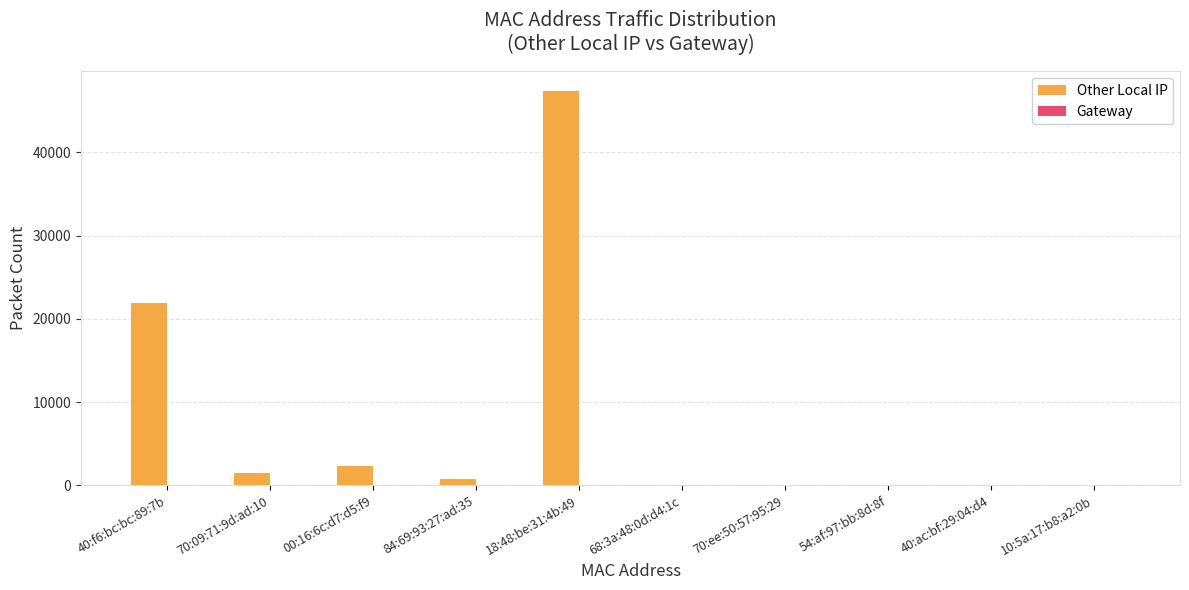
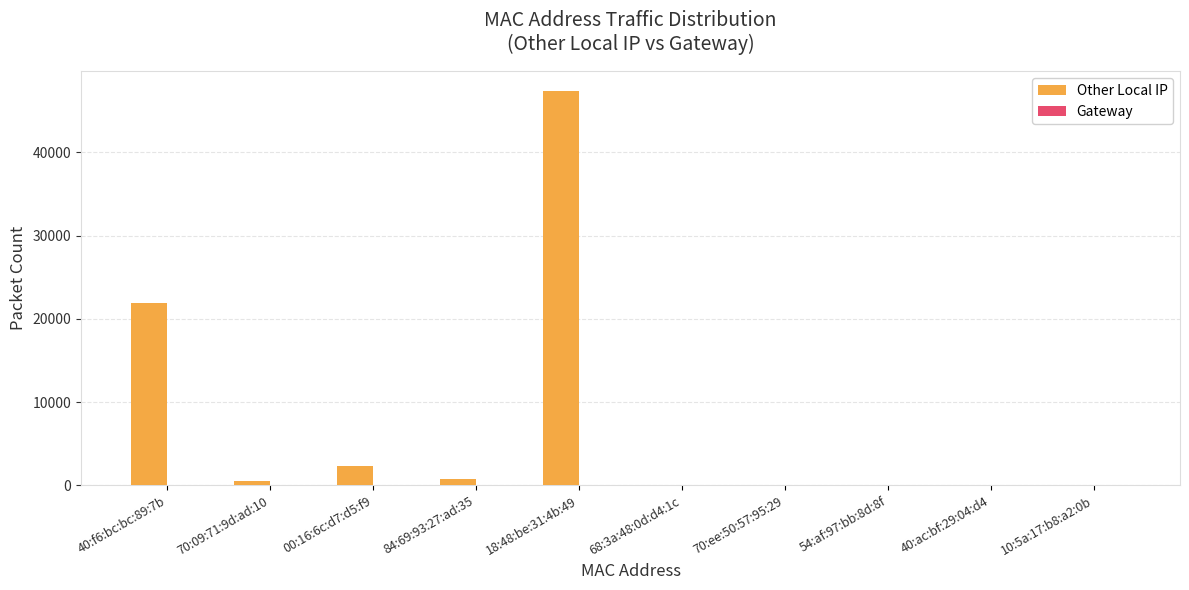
  {
    "Other Local IP": {
      "40:f6:bc:bc:89:7b": 22000,
-     "70:09:71:9d:ad:10": 2000,
+     "70:09:71:9d:ad:10": 1000,
      "00:16:6c:d7:d5:f9": 2000,
      "84:69:93:27:ad:35": 1000,
      "18:48:be:31:4b:49": 47000,
      "68:3a:48:0d:d4:1c": 0,
      "70:ee:50:57:95:29": 0,
      "54:af:97:bb:8d:8f": 0,
      "40:ac:bf:29:04:d4": 0,
      "10:5a:17:b8:a2:0b": 0
    },
    "Gateway": {
      "40:f6:bc:bc:89:7b": 0,
      "70:09:71:9d:ad:10": 0,
      "00:16:6c:d7:d5:f9": 0,
      "84:69:93:27:ad:35": 0,
      "18:48:be:31:4b:49": 0,
      "68:3a:48:0d:d4:1c": 0,
      "70:ee:50:57:95:29": 0,
      "54:af:97:bb:8d:8f": 0,
      "40:ac:bf:29:04:d4": 0,
      "10:5a:17:b8:a2:0b": 0
    }
  }
